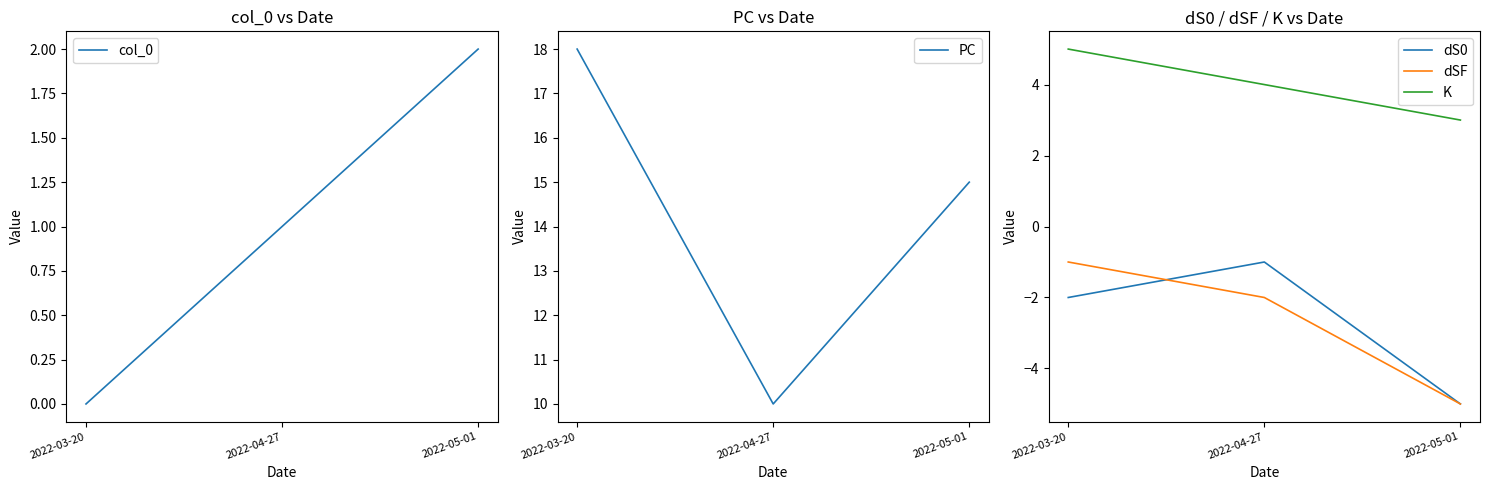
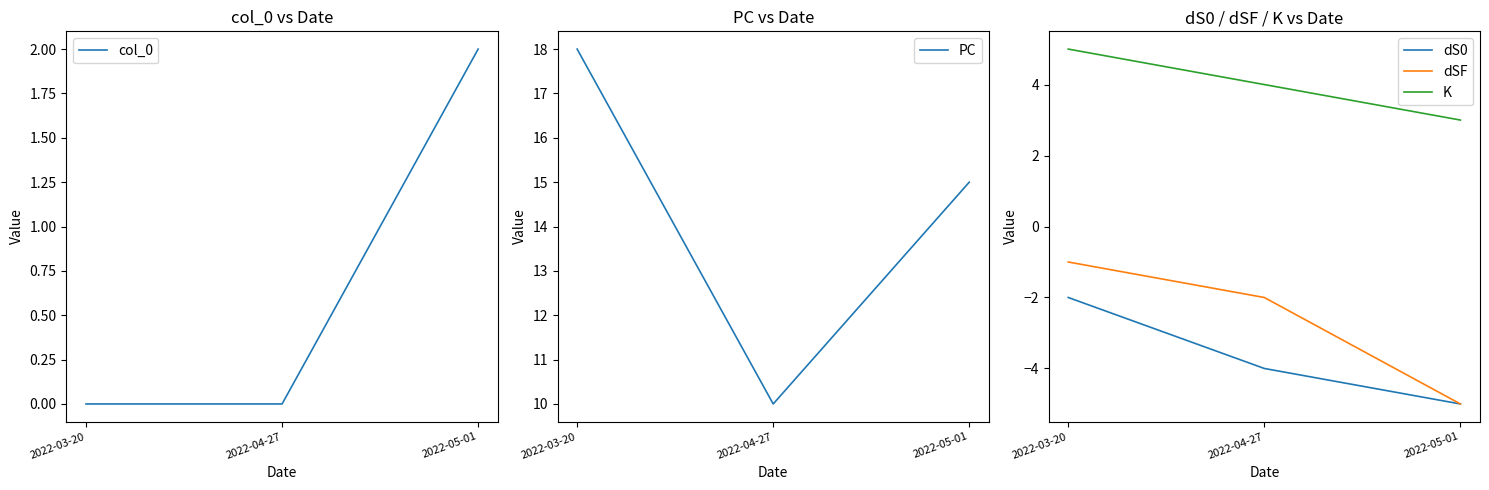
  {
    "col_0 vs Date": {
      "2022-03-20": 0,
-     "2022-04-27": 1,
+     "2022-04-27": 0,
      "2022-05-01": 2
    },
    "PC vs Date": {
      "2022-03-20": 18.0,
      "2022-04-27": 10.0,
      "2022-05-01": 15.0
    },
    "dS0 / dSF / K vs Date": {
      "dS0": {
        "2022-03-20": -2,
-       "2022-04-27": -1
+       "2022-04-27": -4
      },
      "dSF": {
        "2022-03-20": -1,
        "2022-04-27": -2
      },
      "K": {
        "2022-03-20": 5,
        "2022-04-27": 4,
        "2022-05-01": 3
      }
    }
  }
